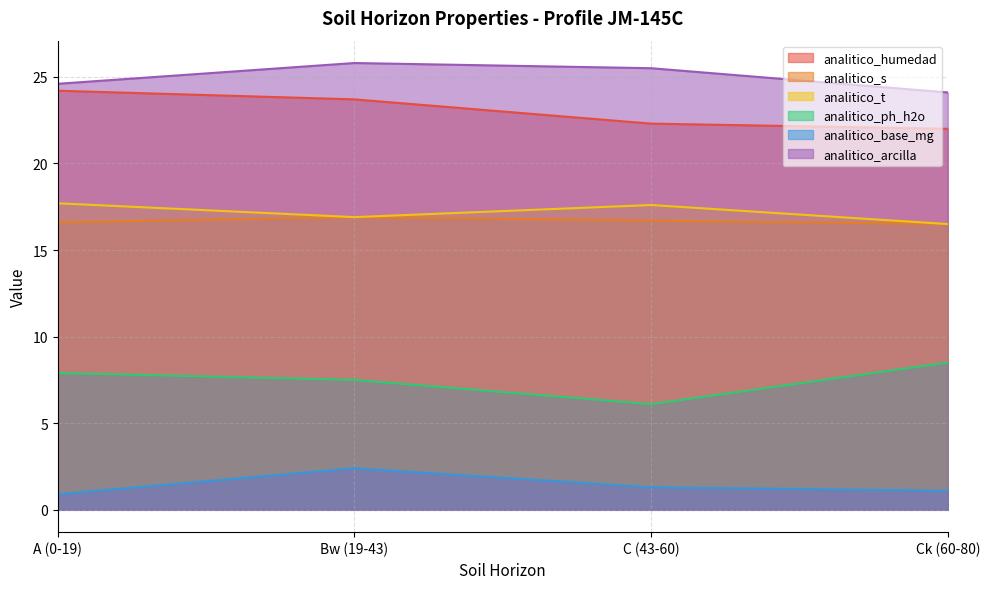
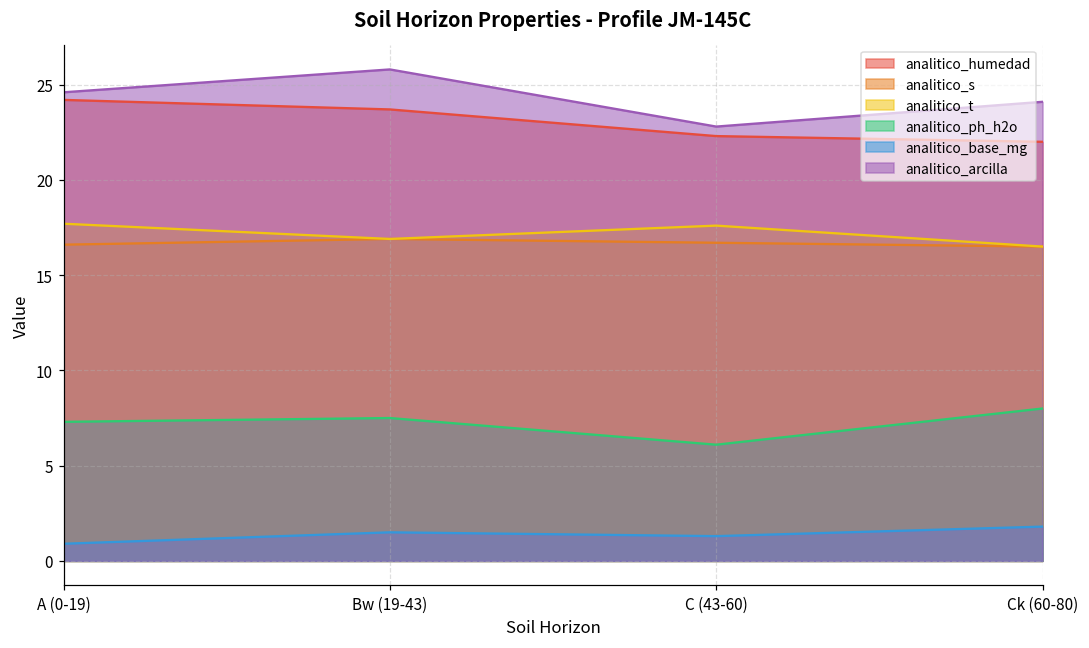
  {
    "analitico_t": {
      "A (0-19)": 17.7,
      "C (43-60)": 17.6
    },
    "analitico_ph_h2o": {
-     "A (0-19)": 7.9,
+     "A (0-19)": 7.3,
      "Bw (19-43)": 7.5,
      "C (43-60)": 6.1,
-     "Ck (60-80)": 8.5
+     "Ck (60-80)": 8.0
    },
    "analitico_base_mg": {
      "A (0-19)": 0.9,
-     "Bw (19-43)": 2.4,
+     "Bw (19-43)": 1.5,
      "C (43-60)": 1.3,
-     "Ck (60-80)": 1.1
+     "Ck (60-80)": 1.8
    },
    "analitico_arcilla": {
      "A (0-19)": 24.6,
      "Bw (19-43)": 25.8,
-     "C (43-60)": 25.5,
+     "C (43-60)": 22.8,
      "Ck (60-80)": 24.1
    }
  }
